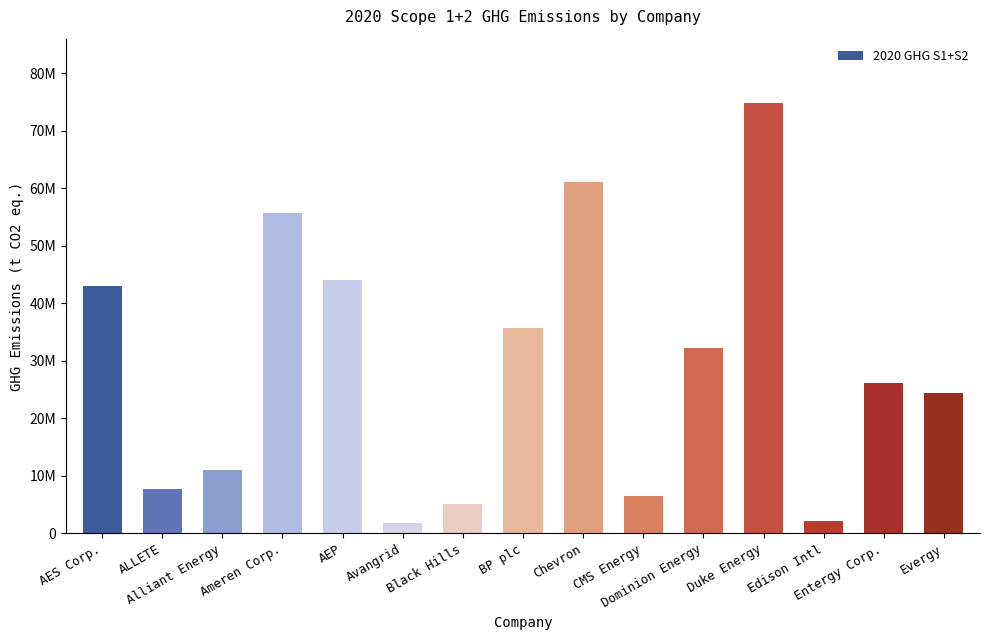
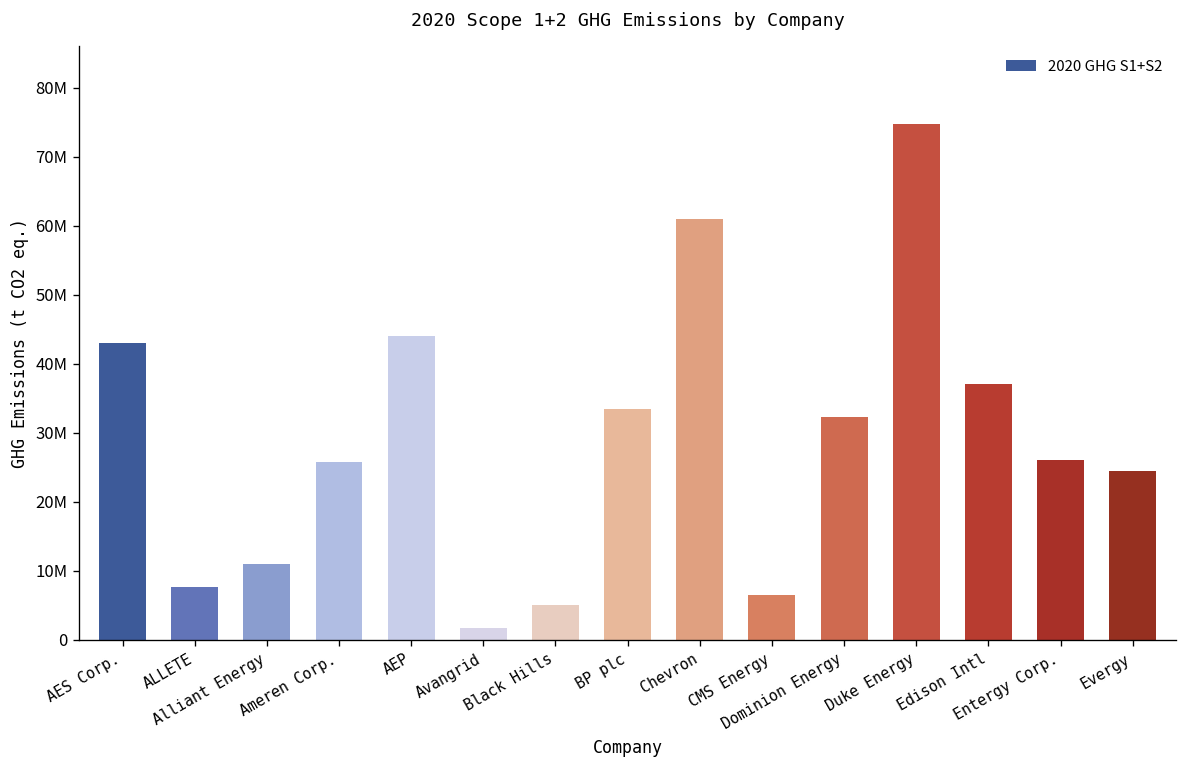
  {
    "AES Corp.": 43000000,
    "ALLETE": 8000000,
    "Alliant Energy": 11000000,
-   "Ameren Corp.": 56000000,
+   "Ameren Corp.": 26000000,
    "AEP": 44000000,
    "Avangrid": 2000000,
    "Black Hills": 5000000,
-   "BP plc": 36000000,
+   "BP plc": 34000000,
    "Chevron": 61000000,
    "CMS Energy": 7000000,
    "Dominion Energy": 32000000,
    "Duke Energy": 75000000,
-   "Edison Intl": 2000000,
+   "Edison Intl": 37000000,
    "Entergy Corp.": 26000000,
    "Evergy": 24000000
  }
